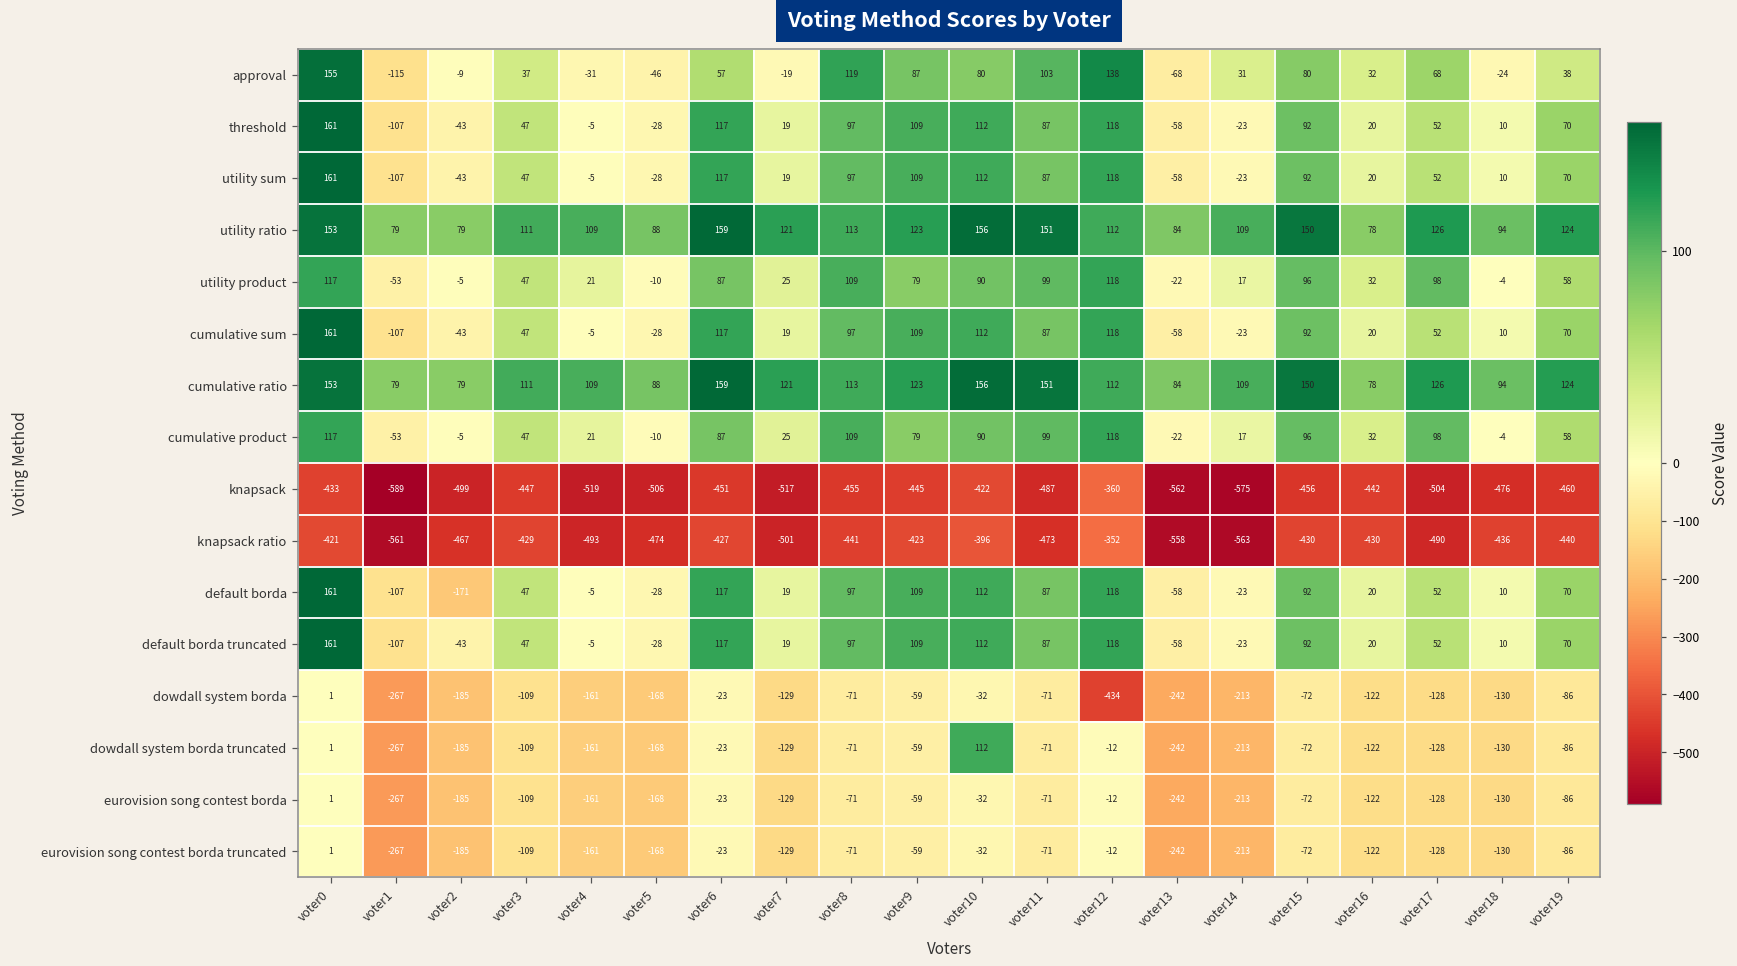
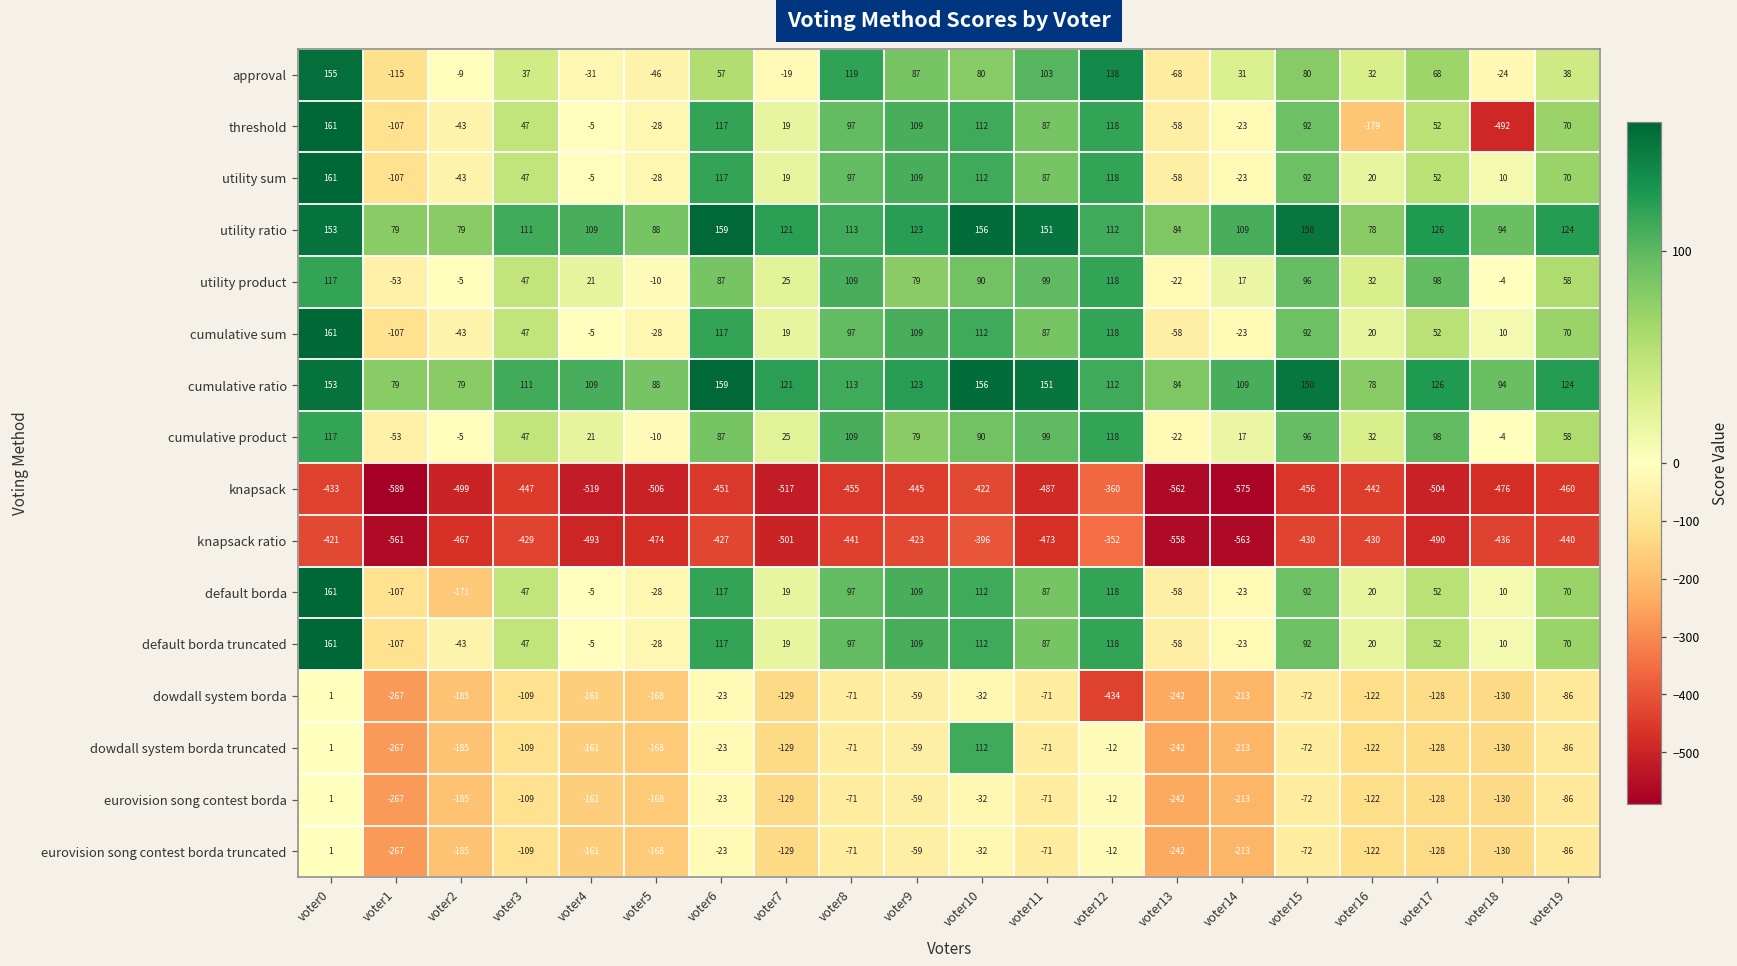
  {
    "threshold": {
      "voter0": 161,
      "voter1": -107,
      "voter2": -43,
      "voter3": 47,
      "voter4": -5,
      "voter5": -28,
      "voter6": 117,
      "voter7": 19,
      "voter8": 97,
      "voter9": 109,
      "voter10": 112,
      "voter11": 87,
      "voter12": 118,
      "voter13": -58,
      "voter14": -23,
      "voter15": 92,
-     "voter16": 20,
+     "voter16": -179,
      "voter17": 52,
-     "voter18": 10,
+     "voter18": -492,
      "voter19": 70
    }
  }
